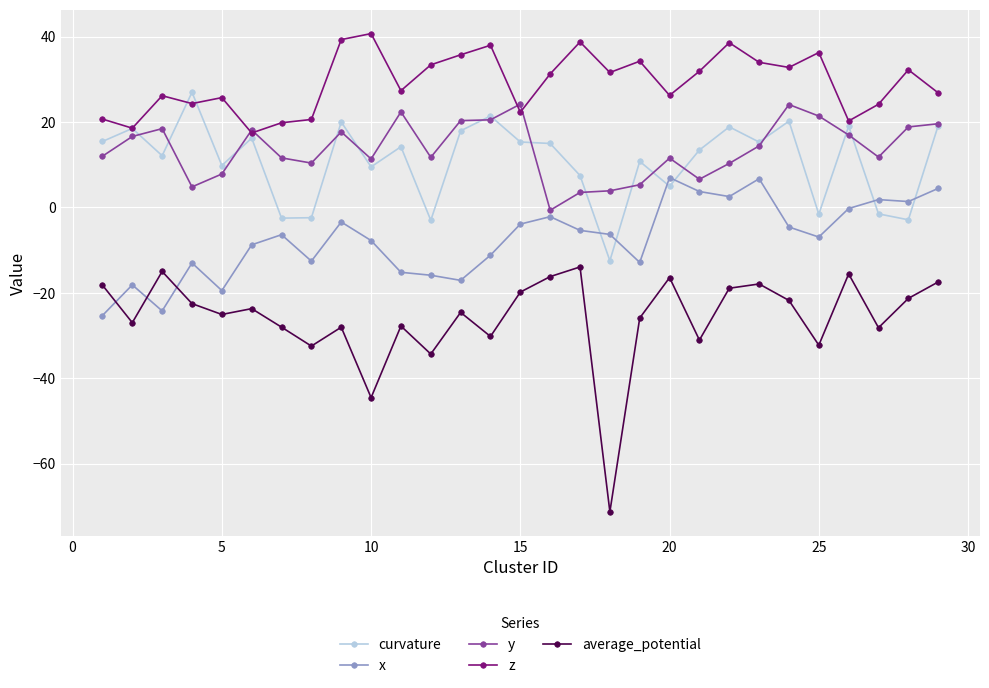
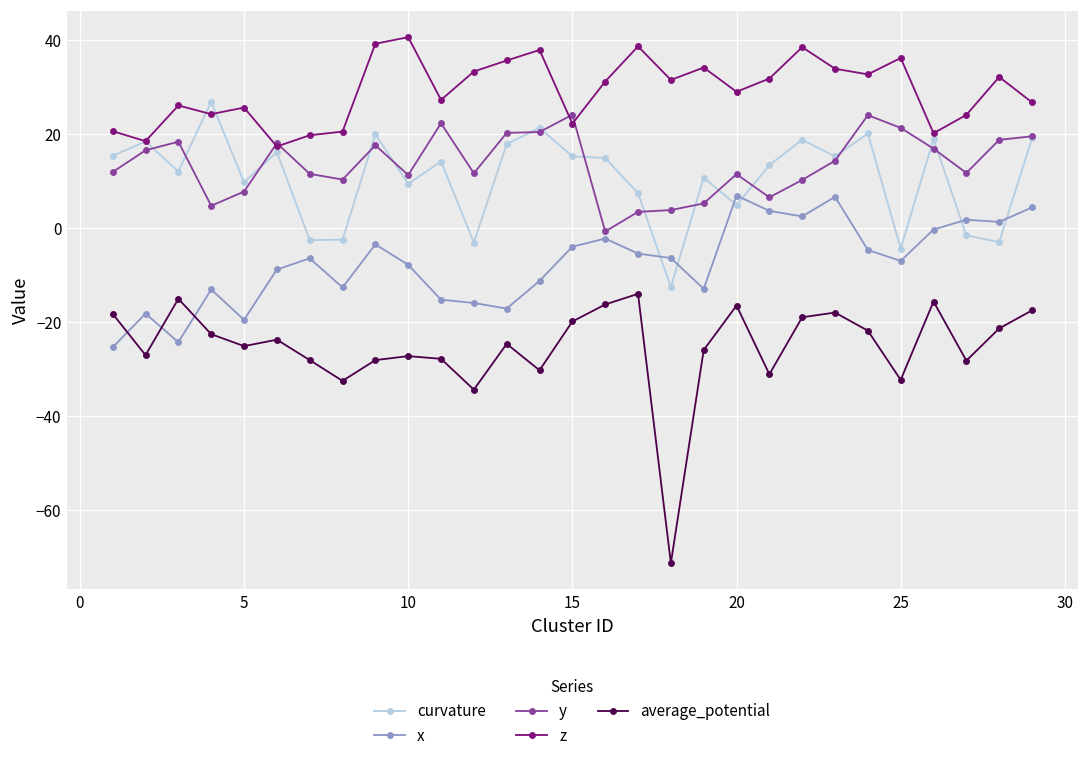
  {
    "curvature": {
      "5": 10,
      "10": 9,
      "15": 15,
      "20": 5,
-     "25": -2
+     "25": -4
    },
    "x": {
      "5": -19,
      "10": -8,
      "15": -4,
      "20": 7,
      "25": -7
    },
    "y": {
      "5": 8,
      "10": 11,
      "15": 24,
      "20": 12,
      "25": 21
    },
    "z": {
      "5": 26,
      "10": 41,
      "15": 22,
-     "20": 26,
+     "20": 29,
      "25": 36
    },
    "average_potential": {
      "5": -25,
-     "10": -45,
+     "10": -27,
      "15": -20,
      "20": -16,
      "25": -32
    }
  }
